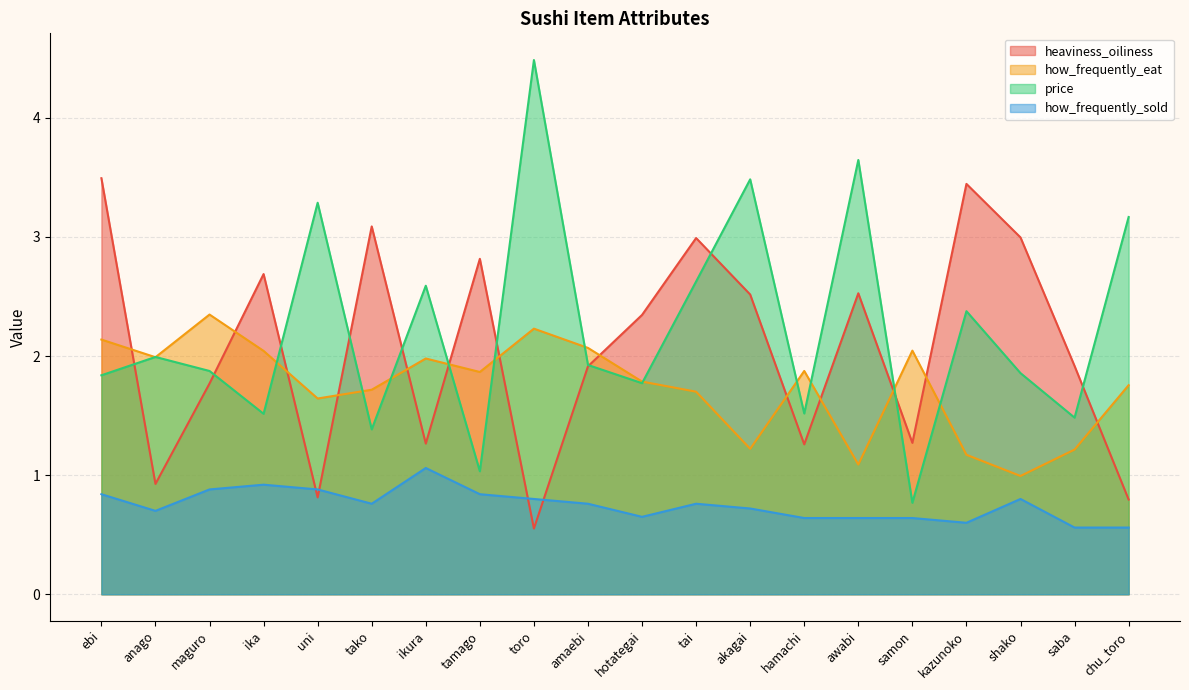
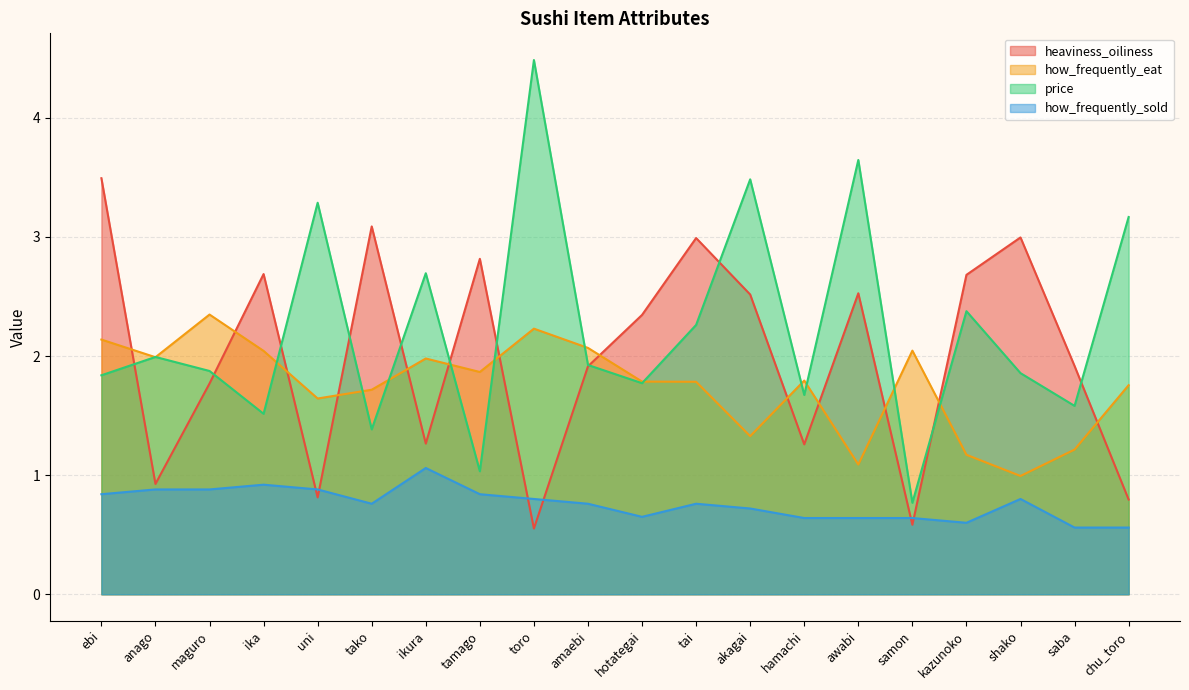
  {
    "heaviness_oiliness": {
      "ebi": 3.49,
      "anago": 0.93,
      "maguro": 1.77,
      "ika": 2.69,
      "uni": 0.81,
      "tako": 3.09,
      "ikura": 1.26,
      "tamago": 2.82,
      "toro": 0.55,
      "hotategai": 2.35,
      "tai": 2.99,
      "akagai": 2.52,
      "hamachi": 1.26,
      "awabi": 2.53,
-     "samon": 1.27,
-     "kazunoko": 3.45,
+     "samon": 0.58,
+     "kazunoko": 2.68,
      "shako": 3.00,
      "saba": 1.92,
      "chu_toro": 0.80
    },
    "how_frequently_eat": {
      "ebi": 2.14,
      "maguro": 2.35,
      "ika": 2.04,
      "uni": 1.64,
      "tako": 1.72,
      "ikura": 1.98,
      "tamago": 1.87,
      "toro": 2.23,
      "amaebi": 2.07,
-     "tai": 1.70,
-     "akagai": 1.22,
-     "hamachi": 1.87,
+     "tai": 1.78,
+     "akagai": 1.33,
+     "hamachi": 1.79,
      "awabi": 1.09,
      "samon": 2.05,
      "kazunoko": 1.17,
      "shako": 0.99,
      "saba": 1.21,
      "chu_toro": 1.76
    },
    "price": {
      "ebi": 1.84,
      "maguro": 1.87,
      "ika": 1.52,
      "uni": 3.29,
      "tako": 1.38,
-     "ikura": 2.59,
+     "ikura": 2.70,
      "tamago": 1.03,
      "toro": 4.49,
-     "tai": 2.63,
+     "tai": 2.26,
      "akagai": 3.48,
-     "hamachi": 1.52,
+     "hamachi": 1.67,
      "awabi": 3.65,
      "samon": 0.77,
      "kazunoko": 2.38,
      "shako": 1.86,
-     "saba": 1.48,
+     "saba": 1.58,
      "chu_toro": 3.17
    },
    "how_frequently_sold": {
      "ebi": 0.84,
-     "anago": 0.70,
+     "anago": 0.88,
      "maguro": 0.88,
      "ika": 0.92,
      "uni": 0.88,
      "tako": 0.76,
      "ikura": 1.06,
      "tamago": 0.84,
      "toro": 0.80,
      "amaebi": 0.76,
      "hotategai": 0.65,
      "tai": 0.76,
      "akagai": 0.72,
      "hamachi": 0.64,
      "awabi": 0.64,
      "samon": 0.64,
      "kazunoko": 0.60,
      "shako": 0.80,
      "saba": 0.56,
      "chu_toro": 0.56
    }
  }
